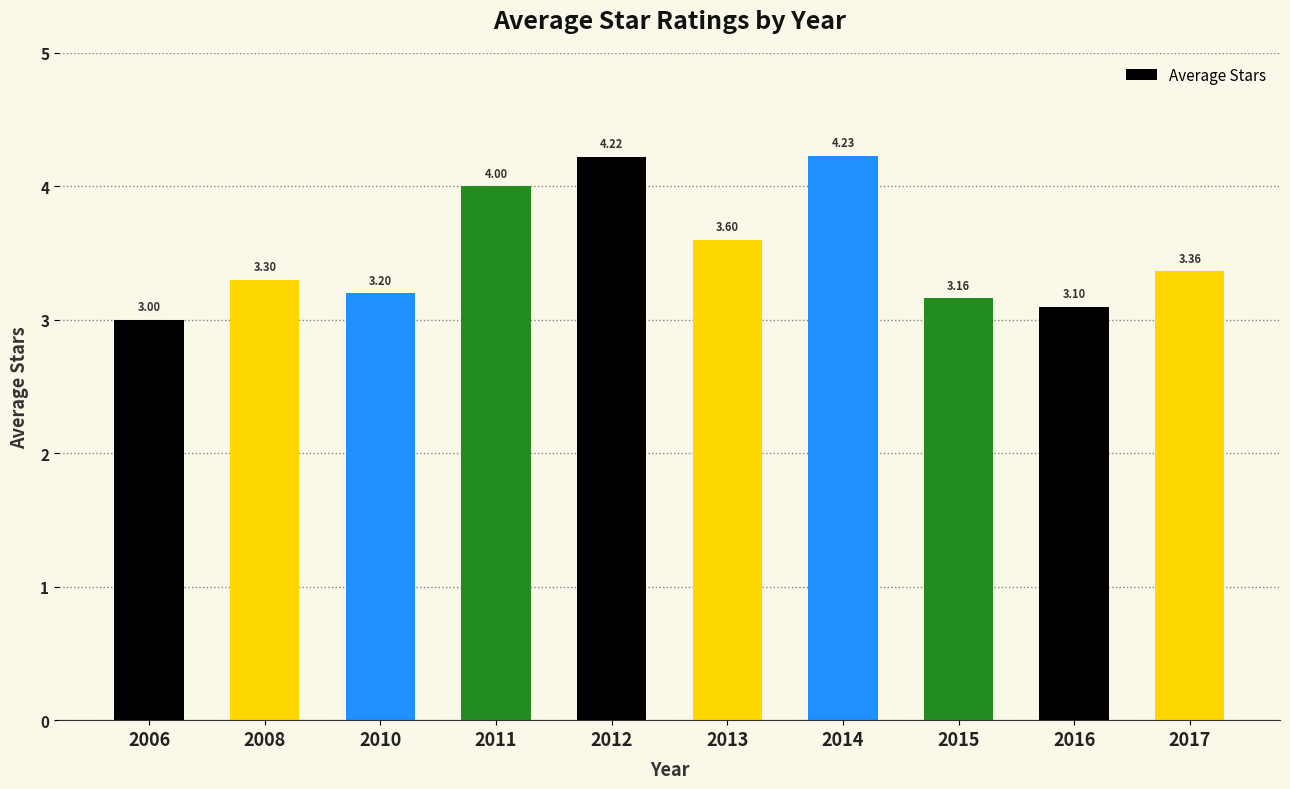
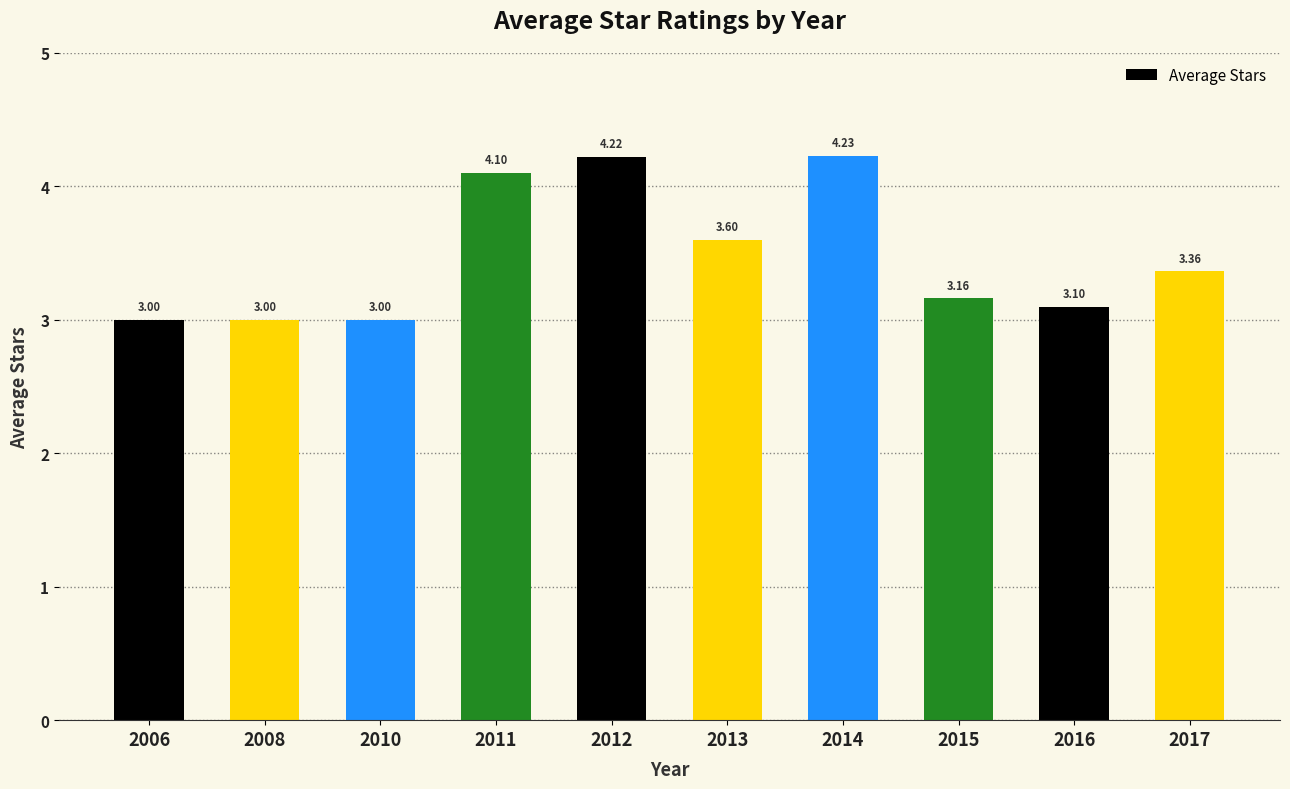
  {
    "2006": 3.00,
-   "2008": 3.30,
-   "2010": 3.20,
-   "2011": 4.00,
+   "2008": 3.00,
+   "2010": 3.00,
+   "2011": 4.10,
    "2012": 4.22,
    "2013": 3.60,
    "2014": 4.23,
    "2015": 3.16,
    "2016": 3.10,
    "2017": 3.36
  }
